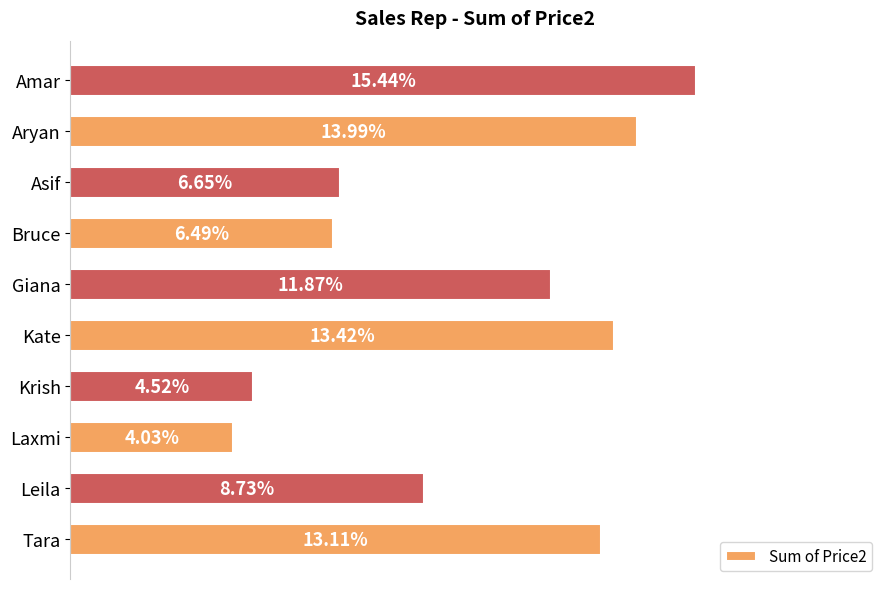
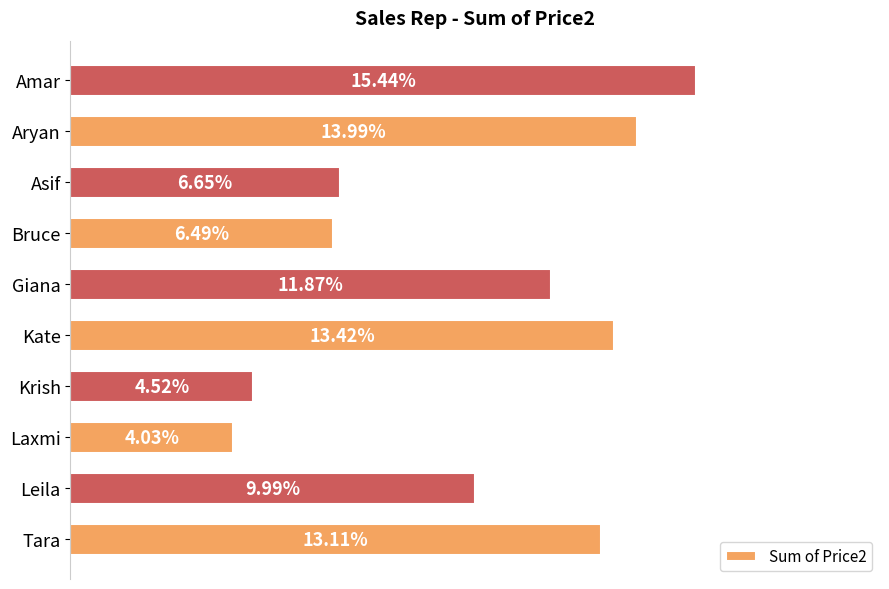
  {
    "Amar": "15.44%",
    "Aryan": "13.99%",
    "Asif": "6.65%",
    "Bruce": "6.49%",
    "Giana": "11.87%",
    "Kate": "13.42%",
    "Krish": "4.52%",
    "Laxmi": "4.03%",
-   "Leila": "8.73%",
+   "Leila": "9.99%",
    "Tara": "13.11%"
  }
